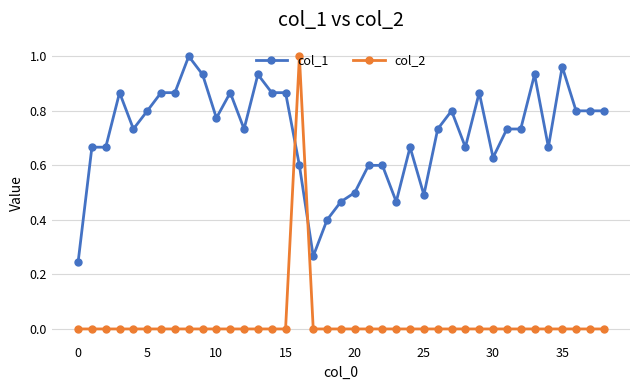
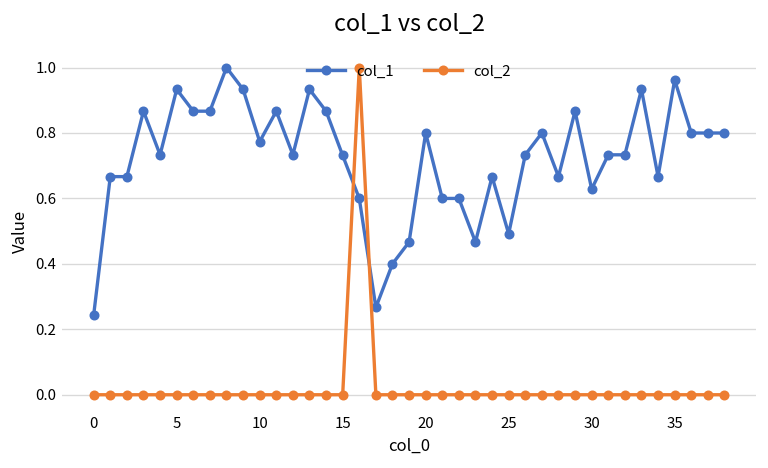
  {
    "col_1": {
      "0": 0.24,
-     "5": 0.80,
+     "5": 0.93,
      "10": 0.77,
-     "15": 0.87,
-     "20": 0.5,
+     "15": 0.73,
+     "20": 0.8,
      "25": 0.49,
      "30": 0.63,
      "35": 0.96
    },
    "col_2": {
      "0": 0.00,
      "5": 0.00,
      "10": 0.00,
      "15": 0.00,
      "20": 0.00,
      "25": 0.00,
      "30": 0.00,
      "35": 0.00
    }
  }
